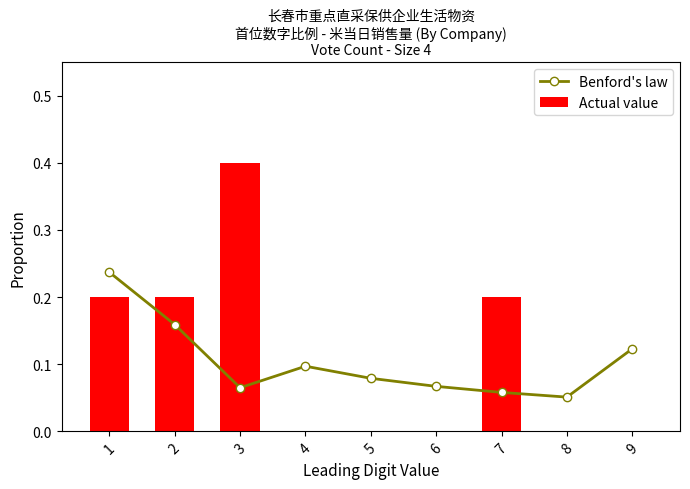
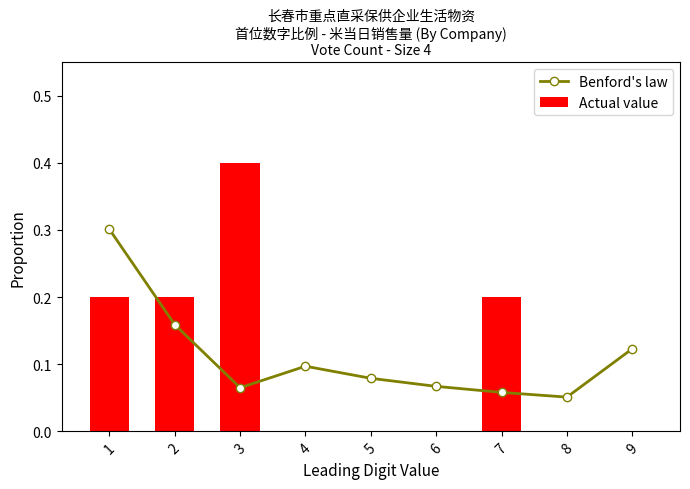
  {
    "Benford's law": {
-     "1": 0.24,
+     "1": 0.30,
      "2": 0.16,
      "3": 0.07,
      "4": 0.10,
      "5": 0.08,
      "6": 0.07,
      "7": 0.06,
      "8": 0.05,
      "9": 0.12
    },
    "Actual value": {
      "1": 0.20,
      "2": 0.20,
      "3": 0.40,
      "4": 0.00,
      "5": 0.00,
      "6": 0.00,
      "7": 0.20,
      "8": 0.00,
      "9": 0.00
    }
  }
